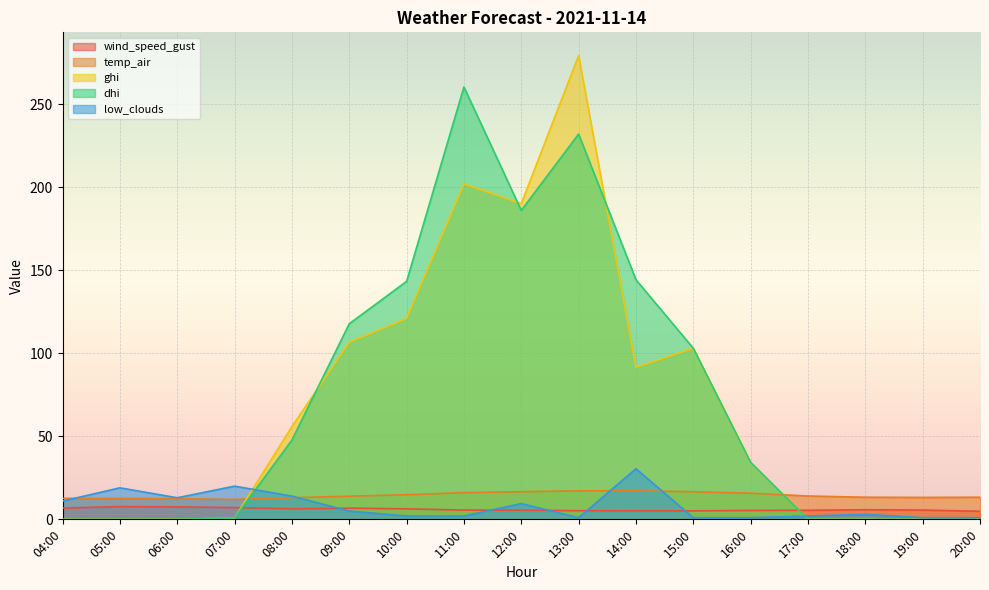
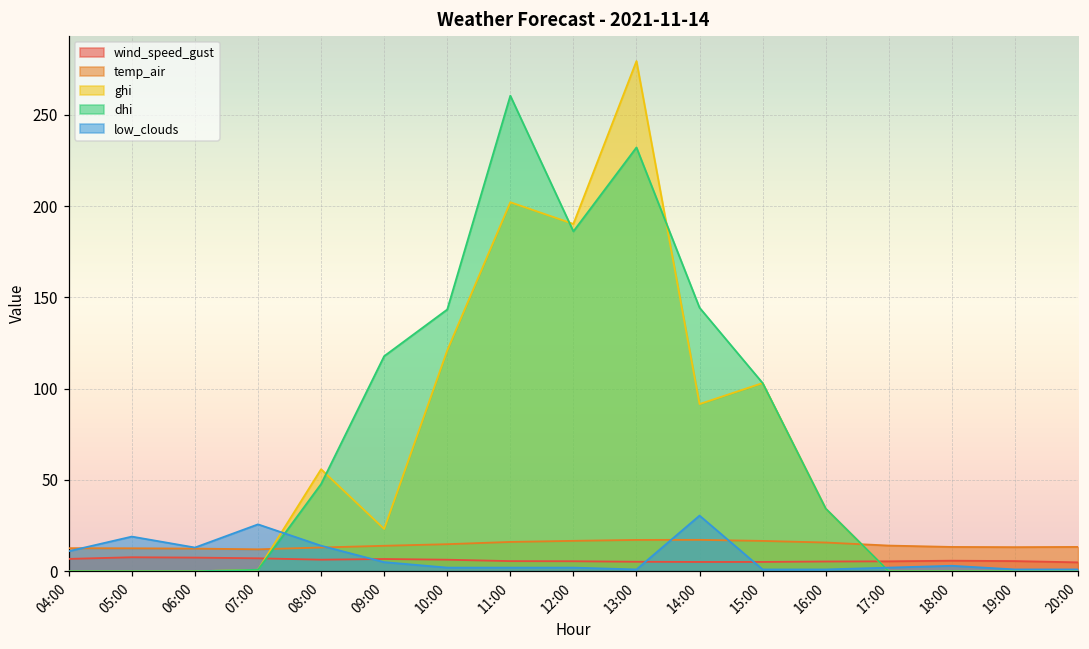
  {
    "ghi": {
      "08:00": 56,
-     "09:00": 107,
+     "09:00": 23,
      "10:00": 121,
      "11:00": 202,
      "12:00": 190,
      "13:00": 279,
      "14:00": 92
    },
    "dhi": {
      "08:00": 48,
      "09:00": 118,
      "10:00": 143,
      "11:00": 261,
      "12:00": 186,
      "13:00": 232,
      "14:00": 144
    },
    "low_clouds": {
      "04:00": 11,
      "05:00": 19,
-     "07:00": 20,
+     "07:00": 26,
      "09:00": 5,
      "10:00": 2,
      "11:00": 2,
-     "12:00": 10,
+     "12:00": 2,
      "13:00": 1,
      "14:00": 31,
      "15:00": 1,
      "16:00": 1,
      "17:00": 2,
      "18:00": 3
    }
  }
